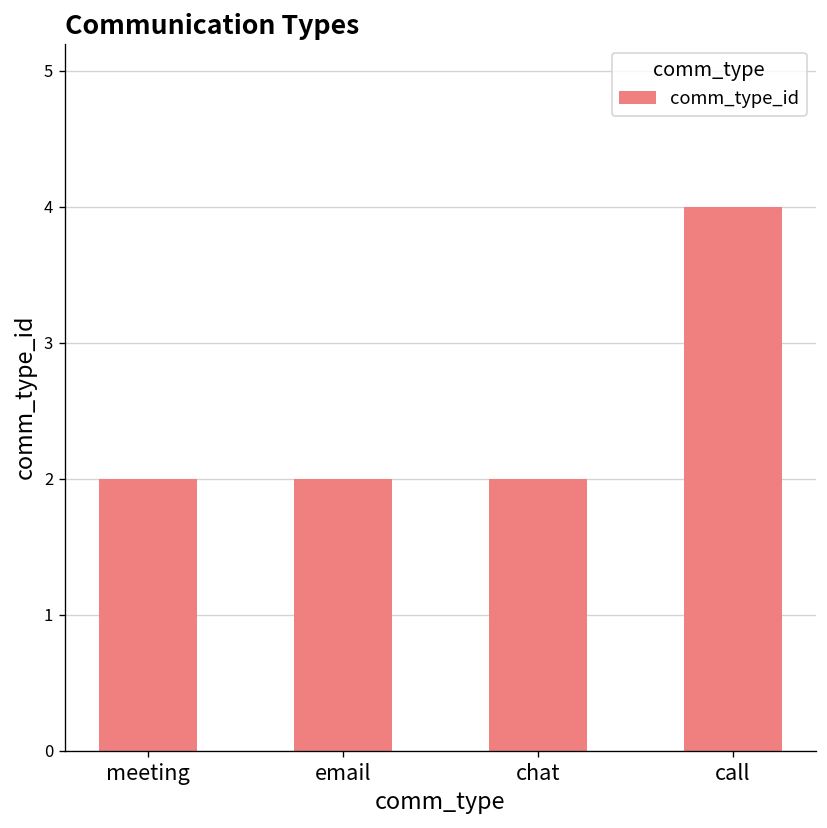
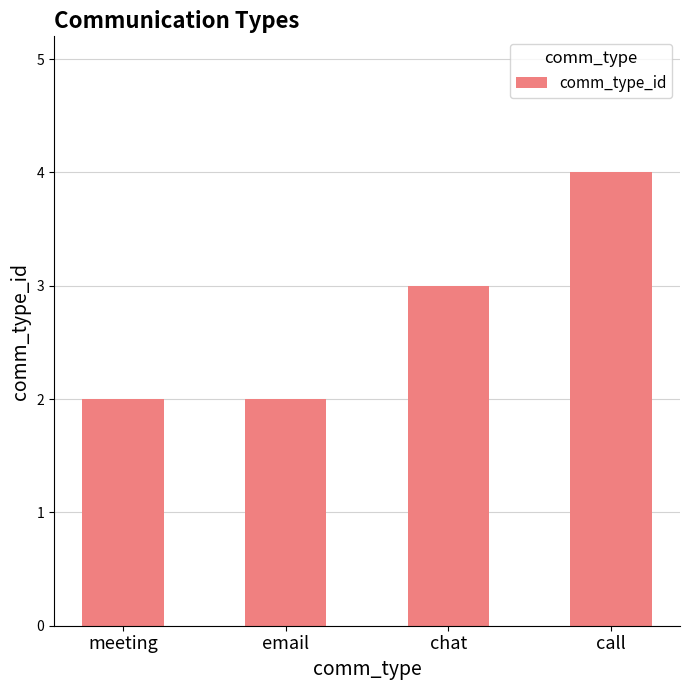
  {
    "meeting": 2,
    "email": 2,
-   "chat": 2,
+   "chat": 3,
    "call": 4
  }
